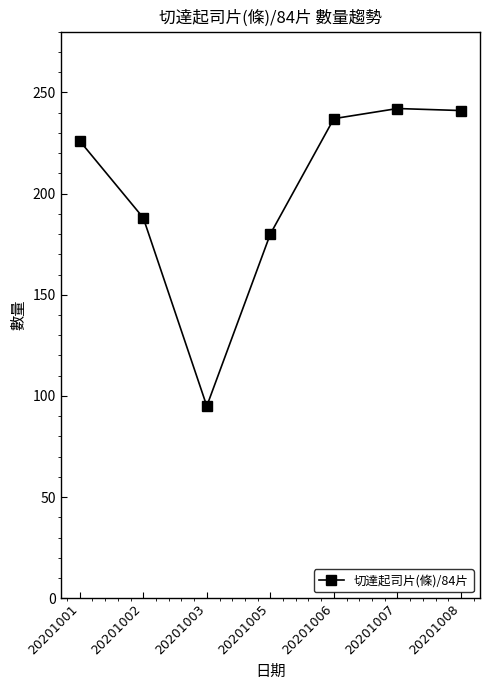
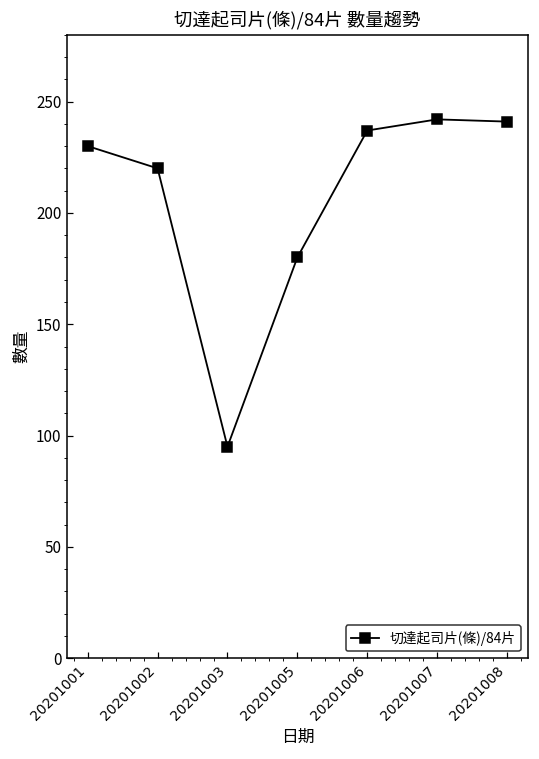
  {
-   "20201001": 226,
-   "20201002": 188,
+   "20201001": 230,
+   "20201002": 220,
    "20201003": 95,
    "20201005": 180,
    "20201006": 237,
    "20201007": 242,
    "20201008": 241
  }
